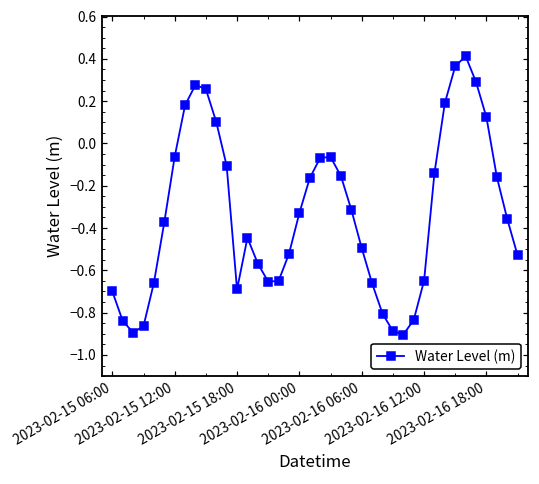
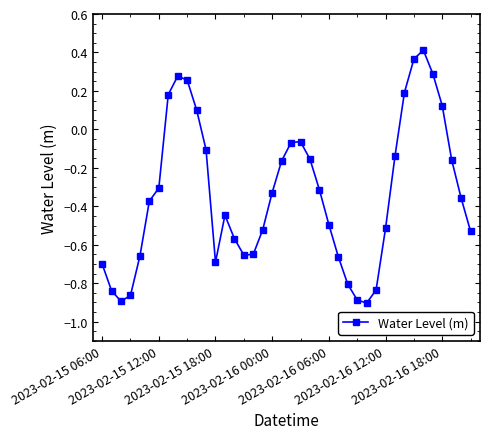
  {
    "2023-02-15 06:00": -0.70,
-   "2023-02-15 12:00": -0.06,
+   "2023-02-15 12:00": -0.31,
    "2023-02-15 18:00": -0.69,
    "2023-02-16 00:00": -0.33,
    "2023-02-16 06:00": -0.50,
-   "2023-02-16 12:00": -0.65,
+   "2023-02-16 12:00": -0.52,
    "2023-02-16 18:00": 0.12
  }
